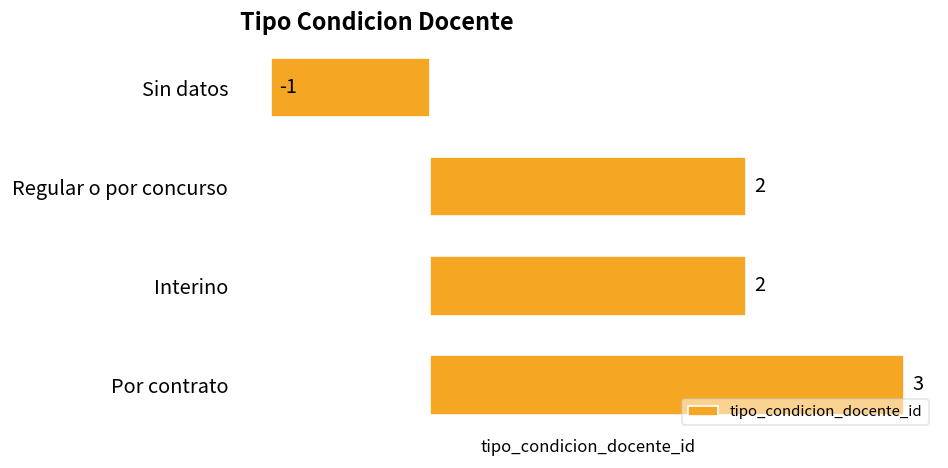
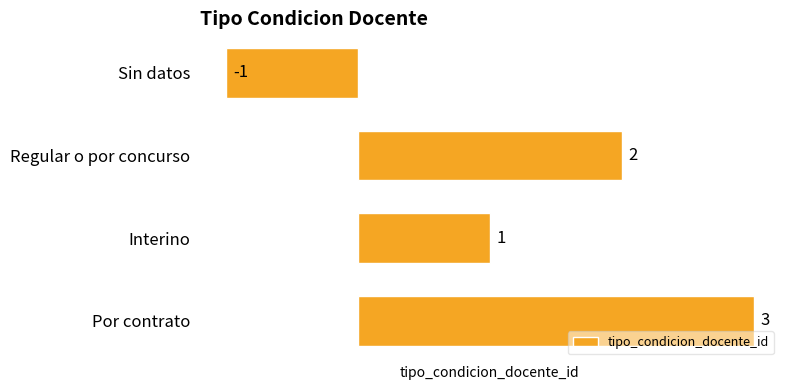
  {
    "Sin datos": -1,
    "Regular o por concurso": 2,
-   "Interino": 2,
+   "Interino": 1,
    "Por contrato": 3
  }
